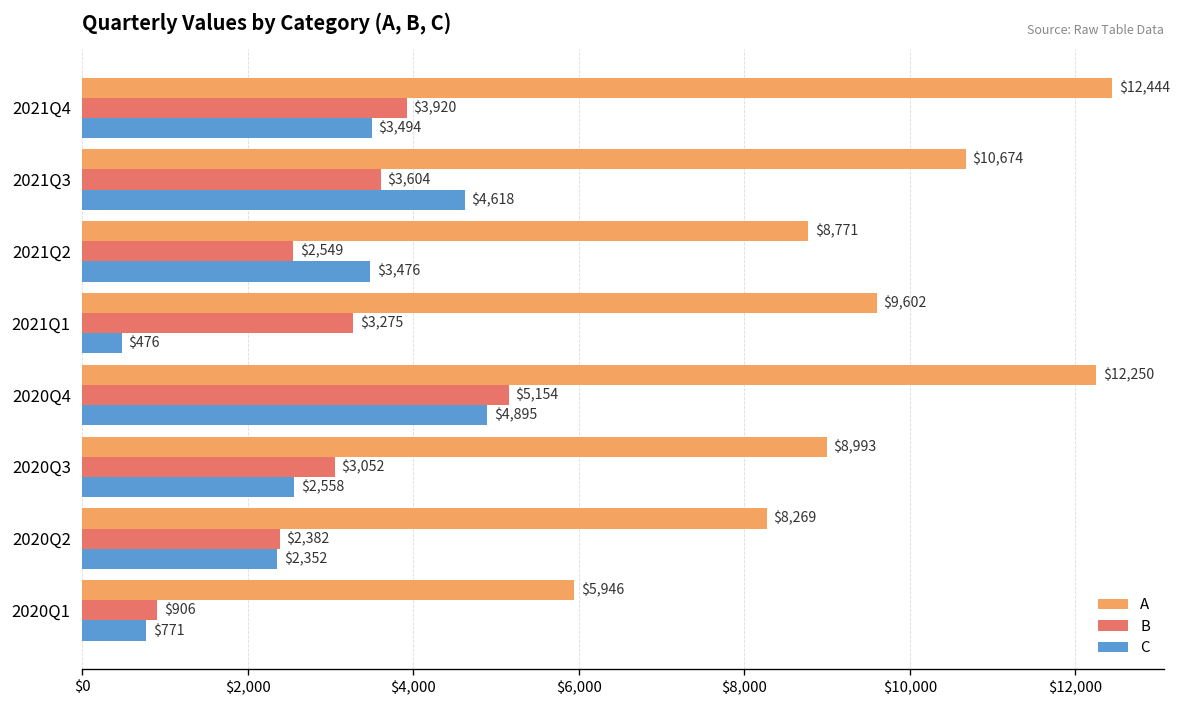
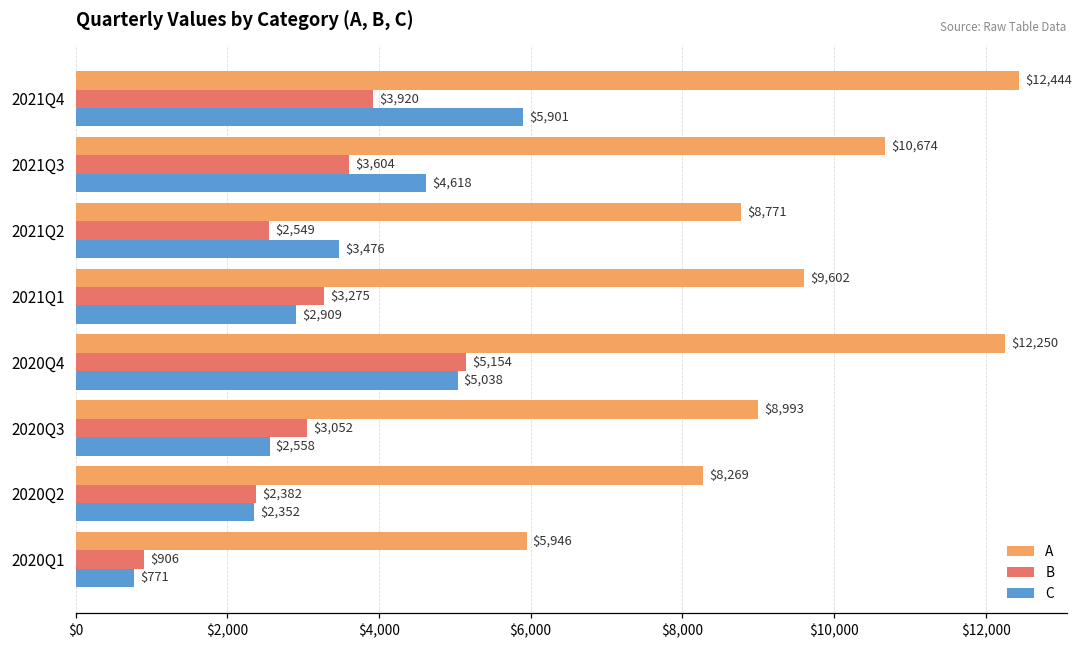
  {
    "C": {
-     "2021Q4": "$3,494",
+     "2021Q4": "$5,901",
      "2021Q3": "$4,618",
      "2021Q2": "$3,476",
-     "2021Q1": "$476",
-     "2020Q4": "$4,895",
+     "2021Q1": "$2,909",
+     "2020Q4": "$5,038",
      "2020Q3": "$2,558",
      "2020Q2": "$2,352",
      "2020Q1": "$771"
    }
  }
